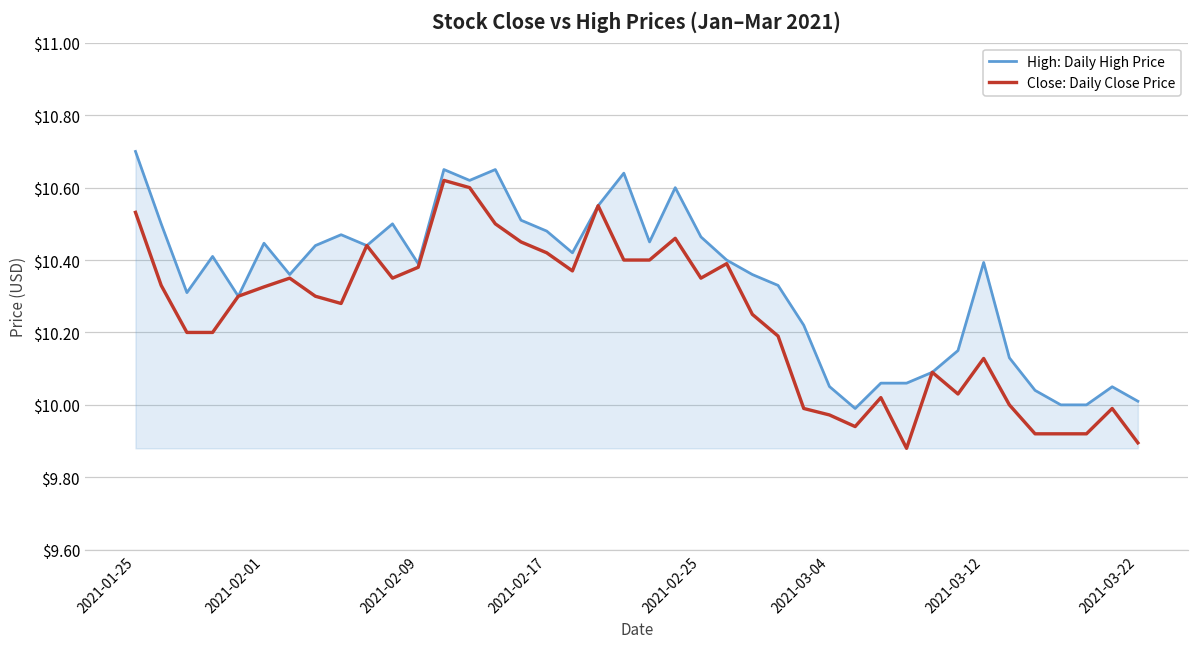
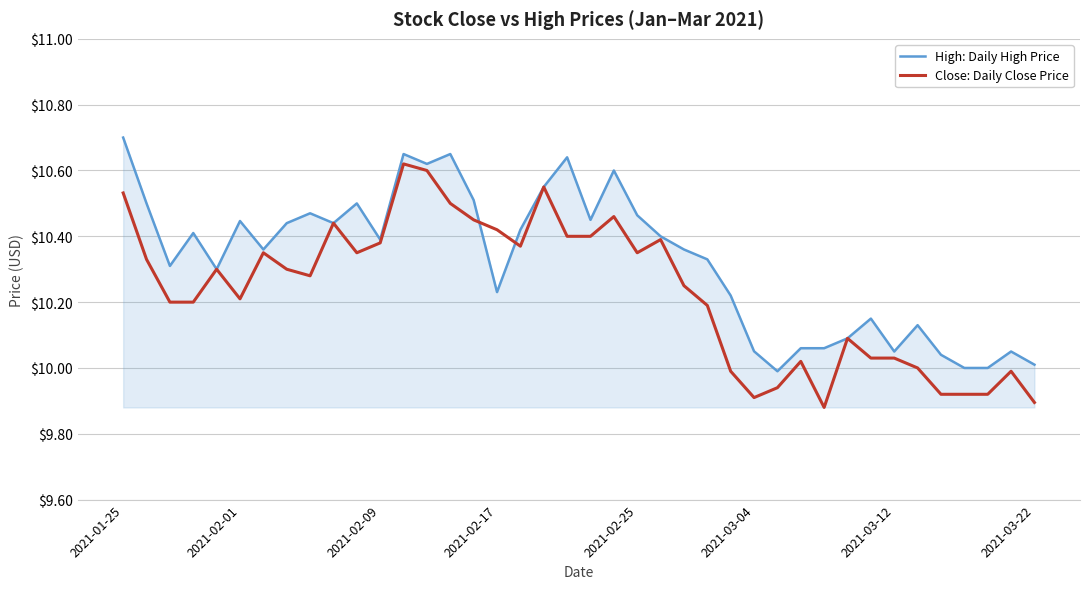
  {
    "High: Daily High Price": {
      "2021-01-25": "$10.70",
      "2021-02-01": "$10.45",
      "2021-02-09": "$10.39",
-     "2021-02-17": "$10.48",
+     "2021-02-17": "$10.23",
      "2021-02-25": "$10.46",
      "2021-03-04": "$10.05",
-     "2021-03-12": "$10.39",
+     "2021-03-12": "$10.05",
      "2021-03-22": "$10.01"
    },
    "Close: Daily Close Price": {
      "2021-01-25": "$10.53",
-     "2021-02-01": "$10.33",
+     "2021-02-01": "$10.21",
      "2021-02-09": "$10.38",
      "2021-02-17": "$10.42",
      "2021-02-25": "$10.35",
-     "2021-03-04": "$9.97",
-     "2021-03-12": "$10.13",
+     "2021-03-04": "$9.91",
+     "2021-03-12": "$10.03",
      "2021-03-22": "$9.90"
    }
  }
